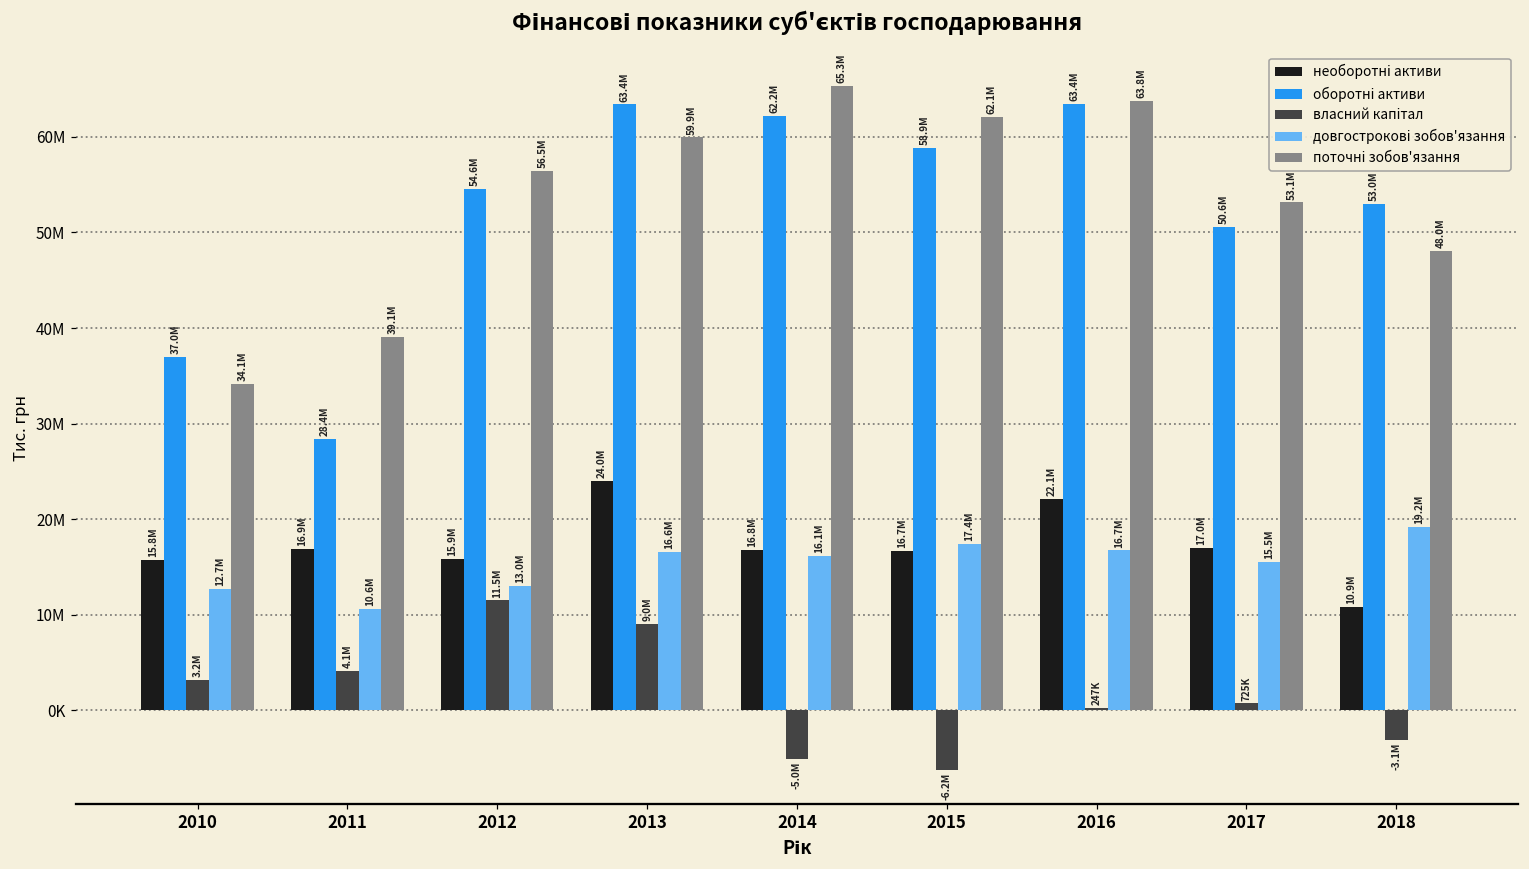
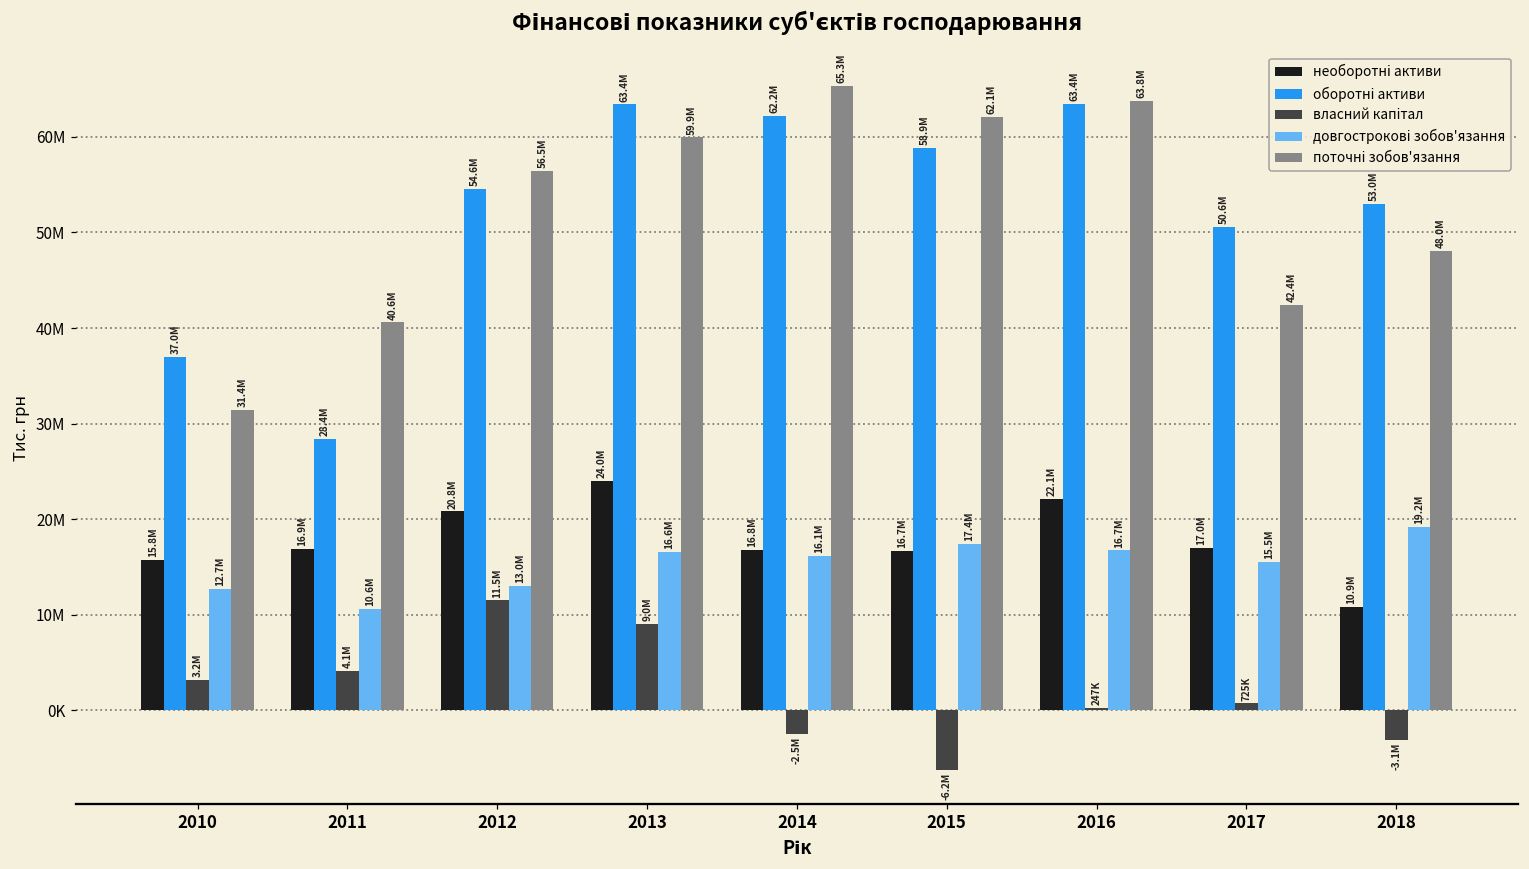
  {
    "необоротні активи": {
      "2010": "15.8M",
      "2011": "16.9M",
-     "2012": "15.9M",
+     "2012": "20.8M",
      "2013": "24.0M",
      "2014": "16.8M",
      "2015": "16.7M",
      "2016": "22.1M",
      "2017": "17.0M",
      "2018": "10.9M"
    },
    "оборотні активи": {
      "2010": "37.0M",
      "2011": "28.4M",
      "2012": "54.6M",
      "2013": "63.4M",
      "2014": "62.2M",
      "2015": "58.9M",
      "2016": "63.4M",
      "2017": "50.6M",
      "2018": "53.0M"
    },
    "власний капітал": {
      "2010": "3.2M",
      "2011": "4.1M",
      "2012": "11.5M",
      "2013": "9.0M",
-     "2014": "-5.0M",
+     "2014": "-2.5M",
      "2015": "-6.2M",
      "2016": "247K",
      "2017": "725K",
      "2018": "-3.1M"
    },
    "довгострокові зобов'язання": {
      "2010": "12.7M",
      "2011": "10.6M",
      "2012": "13.0M",
      "2013": "16.6M",
      "2014": "16.1M",
      "2015": "17.4M",
      "2016": "16.7M",
      "2017": "15.5M",
      "2018": "19.2M"
    },
    "поточні зобов'язання": {
-     "2010": "34.1M",
-     "2011": "39.1M",
+     "2010": "31.4M",
+     "2011": "40.6M",
      "2012": "56.5M",
      "2013": "59.9M",
      "2014": "65.3M",
      "2015": "62.1M",
      "2016": "63.8M",
-     "2017": "53.1M",
+     "2017": "42.4M",
      "2018": "48.0M"
    }
  }
